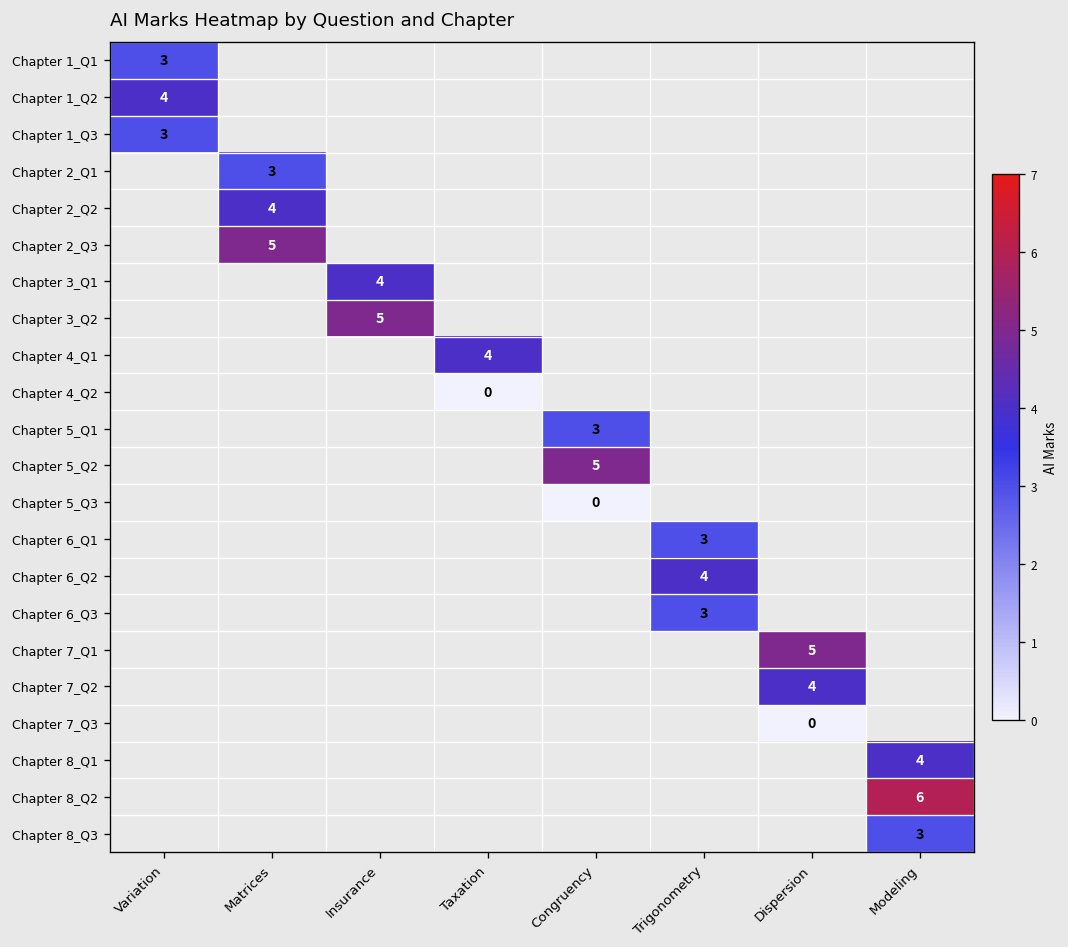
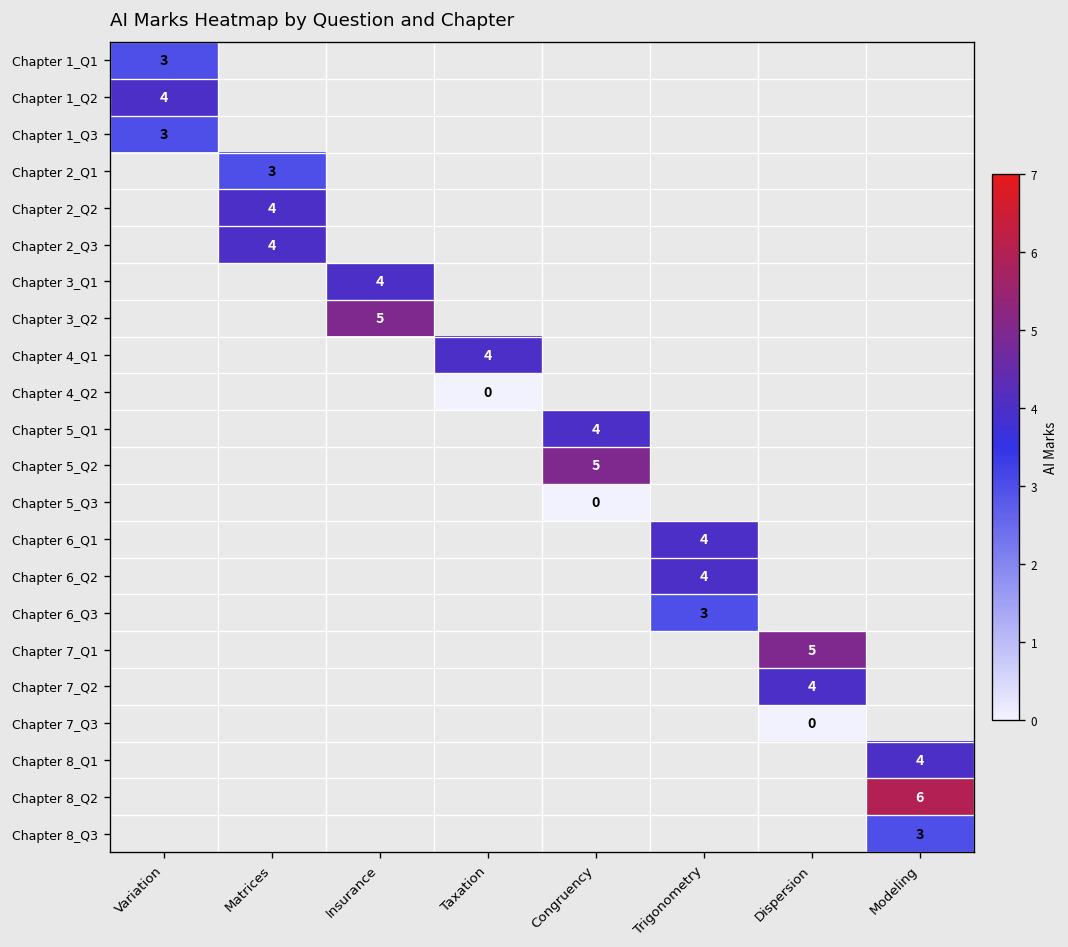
  {
    "Chapter 1_Q1": {
      "Variation": 3
    },
    "Chapter 1_Q2": {
      "Variation": 4
    },
    "Chapter 1_Q3": {
      "Variation": 3
    },
    "Chapter 2_Q1": {
      "Matrices": 3
    },
    "Chapter 2_Q2": {
      "Matrices": 4
    },
    "Chapter 2_Q3": {
-     "Matrices": 5
+     "Matrices": 4
    },
    "Chapter 3_Q1": {
      "Insurance": 4
    },
    "Chapter 3_Q2": {
      "Insurance": 5
    },
    "Chapter 4_Q1": {
      "Taxation": 4
    },
    "Chapter 4_Q2": {
      "Taxation": 0
    },
    "Chapter 5_Q1": {
-     "Congruency": 3
+     "Congruency": 4
    },
    "Chapter 5_Q2": {
      "Congruency": 5
    },
    "Chapter 5_Q3": {
      "Congruency": 0
    },
    "Chapter 6_Q1": {
-     "Trigonometry": 3
+     "Trigonometry": 4
    },
    "Chapter 6_Q2": {
      "Trigonometry": 4
    },
    "Chapter 6_Q3": {
      "Trigonometry": 3
    },
    "Chapter 7_Q1": {
      "Dispersion": 5
    },
    "Chapter 7_Q2": {
      "Dispersion": 4
    },
    "Chapter 7_Q3": {
      "Dispersion": 0
    },
    "Chapter 8_Q1": {
      "Modeling": 4
    },
    "Chapter 8_Q2": {
      "Modeling": 6
    },
    "Chapter 8_Q3": {
      "Modeling": 3
    }
  }
